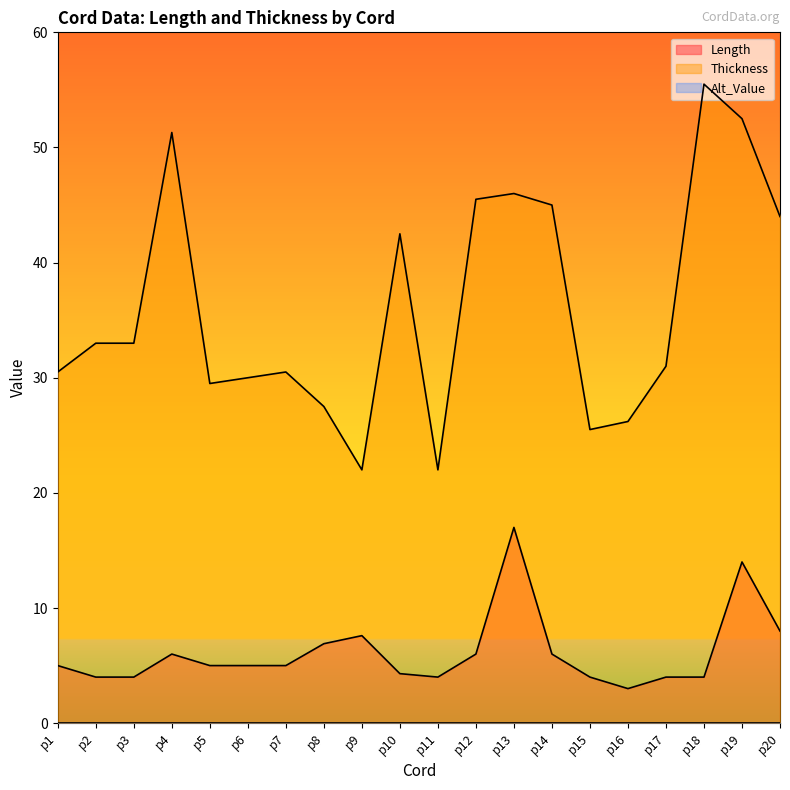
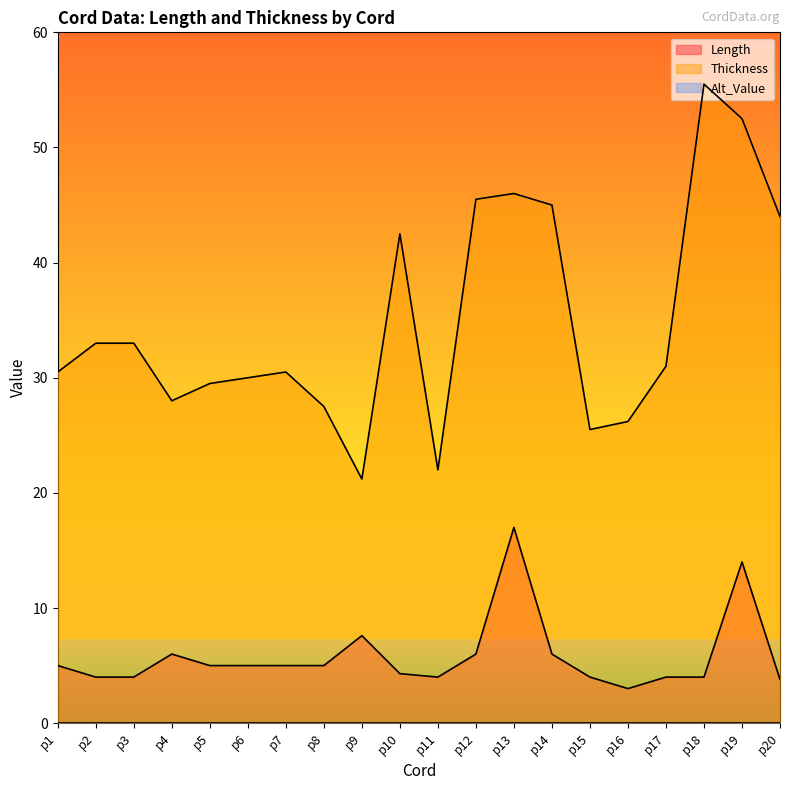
  {
    "Length": {
      "p1": 5.0,
      "p2": 4.0,
      "p3": 4.0,
      "p4": 6.0,
      "p5": 5.0,
      "p6": 5.0,
      "p7": 5.0,
-     "p8": 6.9,
+     "p8": 5.0,
      "p9": 7.6,
      "p10": 4.3,
      "p11": 4.0,
      "p12": 6.0,
      "p13": 17.0,
      "p14": 6.0,
      "p15": 4.0,
      "p16": 3.0,
      "p17": 4.0,
      "p18": 4.0,
      "p19": 14.0,
-     "p20": 8.0
+     "p20": 3.8
    },
    "Thickness": {
      "p1": 30.5,
      "p2": 33.0,
      "p3": 33.0,
-     "p4": 51.3,
+     "p4": 28.0,
      "p5": 29.5,
      "p6": 30.0,
      "p7": 30.5,
      "p8": 27.5,
-     "p9": 22.0,
+     "p9": 21.2,
      "p10": 42.5,
      "p11": 22.0,
      "p12": 45.5,
      "p13": 46.0,
      "p14": 45.0,
      "p15": 25.5,
      "p16": 26.2,
      "p17": 31.0,
      "p19": 52.5,
      "p20": 44.0
    },
    "Alt_Value": {
      "p1": 0.0,
      "p2": 0.0,
      "p3": 0.0,
      "p4": 0.0,
      "p5": 0.0,
      "p6": 0.0,
      "p7": 0.0,
      "p8": 0.0,
      "p9": 0.0,
      "p10": 0.0,
      "p11": 0.0,
      "p12": 0.0,
      "p13": 0.0,
      "p14": 0.0,
      "p15": 0.0,
      "p16": 0.0,
      "p17": 0.0,
      "p18": 0.0,
      "p19": 0.0,
      "p20": 0.0
    }
  }
